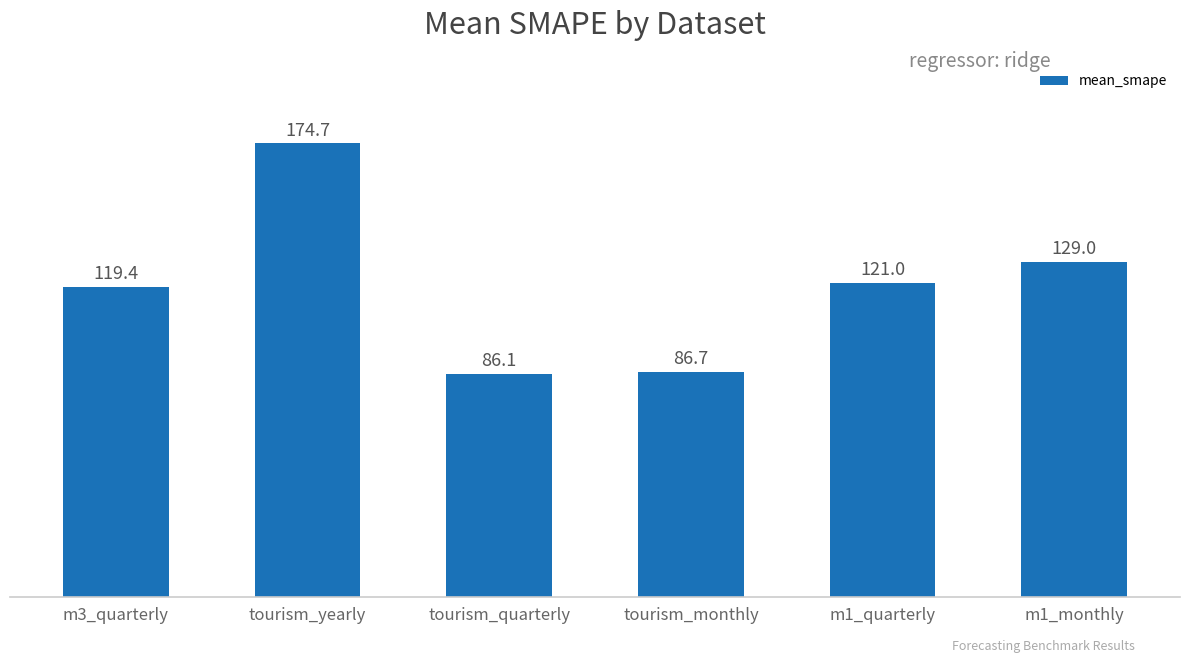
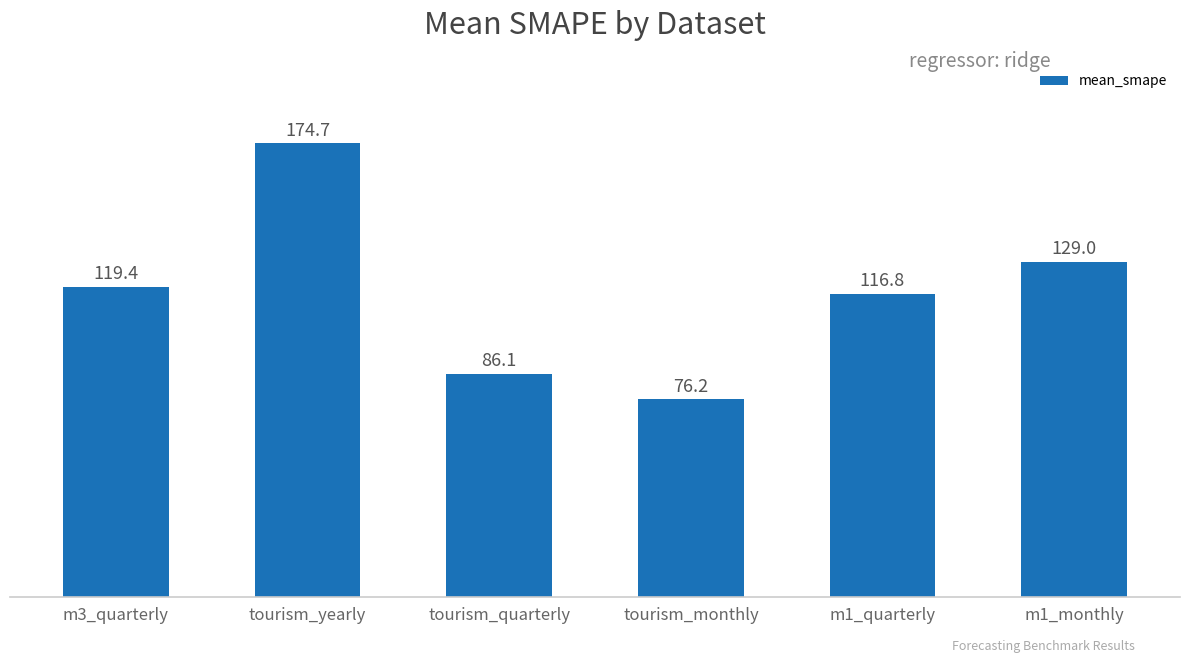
  {
    "m3_quarterly": 119.4,
    "tourism_yearly": 174.7,
    "tourism_quarterly": 86.1,
-   "tourism_monthly": 86.7,
-   "m1_quarterly": 121.0,
+   "tourism_monthly": 76.2,
+   "m1_quarterly": 116.8,
    "m1_monthly": 129.0
  }
